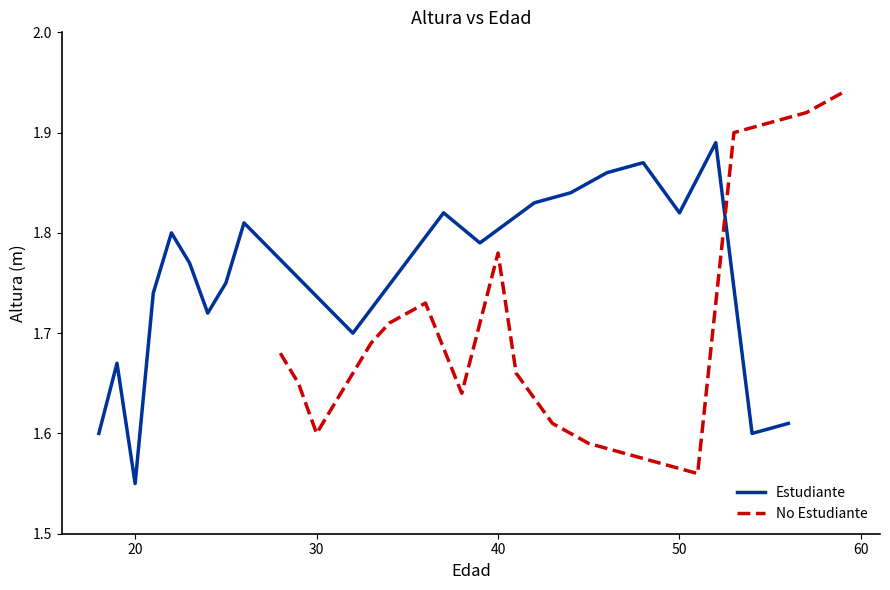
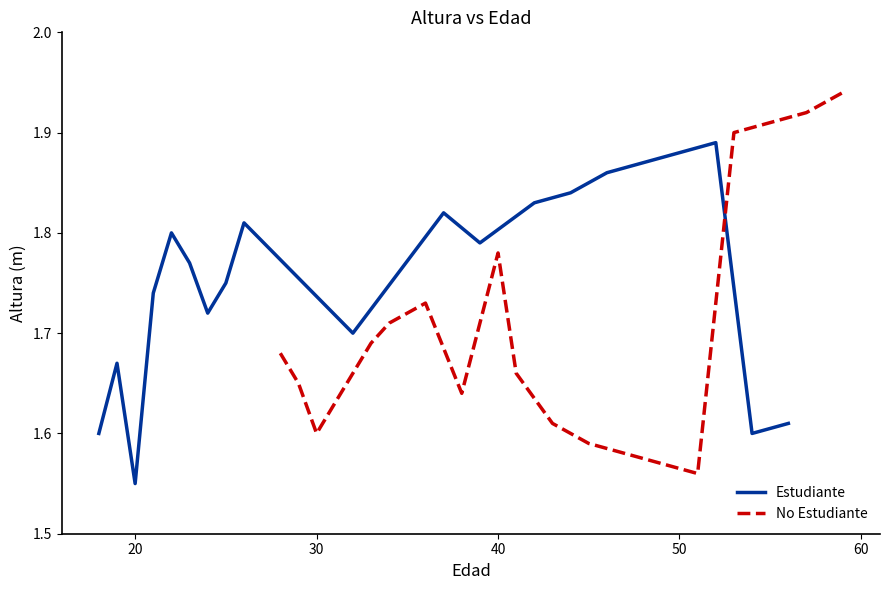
  {
    "Estudiante": {
      "20": 1.55,
-     "50": 1.82
+     "50": 1.88
    },
    "No Estudiante": {
      "30": 1.60,
      "40": 1.78
    }
  }
